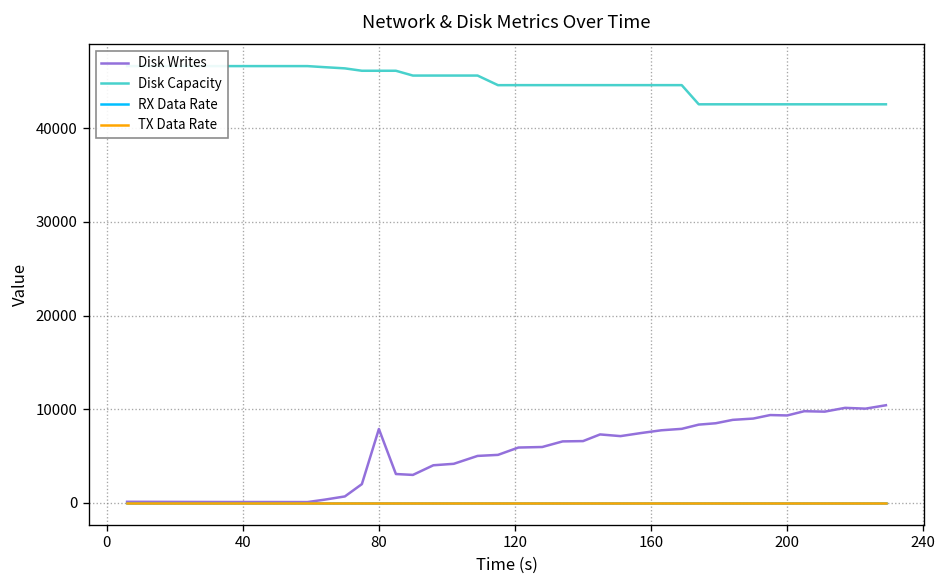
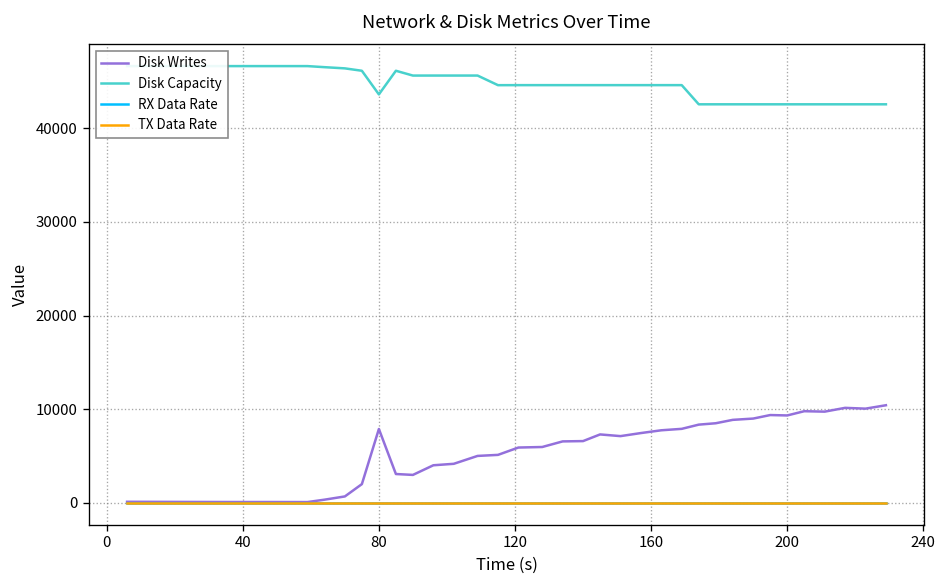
  {
    "Disk Writes": {
      "80": 8000,
      "200": 9000
    },
    "Disk Capacity": {
-     "80": 46000,
+     "80": 44000,
      "200": 43000
    },
    "TX Data Rate": {
      "80": 0,
      "200": 0
    }
  }
